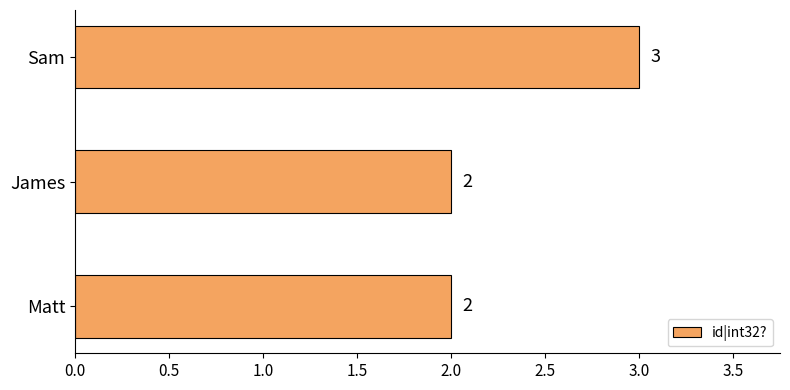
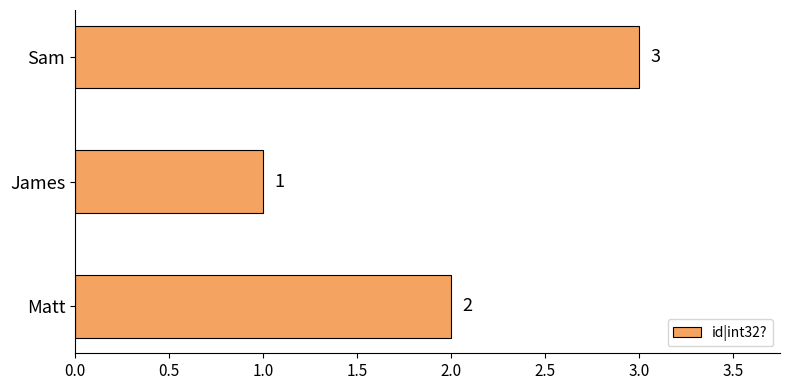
  {
    "Sam": 3,
-   "James": 2,
+   "James": 1,
    "Matt": 2
  }
